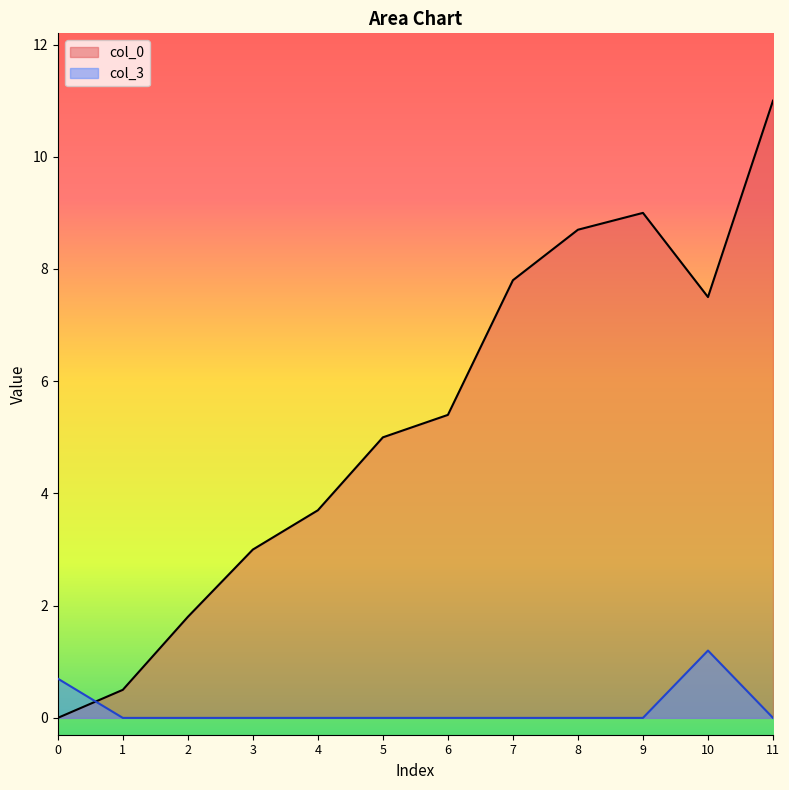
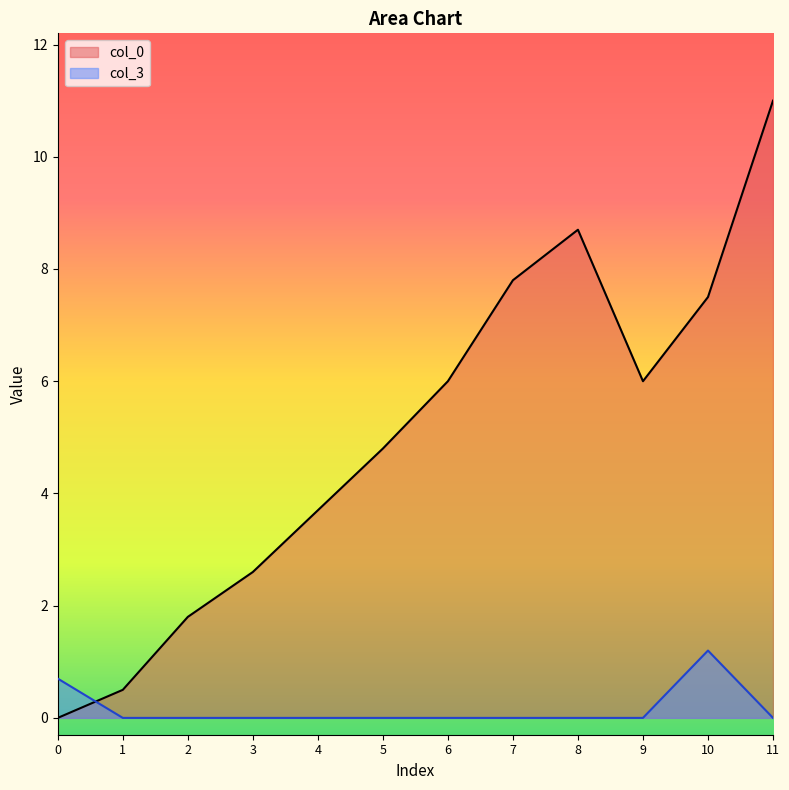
  {
    "col_0": {
      "0": 0.0,
      "1": 0.5,
      "2": 1.8,
-     "3": 3.0,
+     "3": 2.6,
      "4": 3.7,
-     "5": 5.0,
-     "6": 5.4,
+     "5": 4.8,
+     "6": 6.0,
      "7": 7.8,
      "8": 8.7,
-     "9": 9,
+     "9": 6,
      "10": 7.5,
      "11": 11.0
    },
    "col_3": {
      "0": 0.7,
      "1": 0.0,
      "2": 0.0,
      "3": 0.0,
      "4": 0.0,
      "5": 0.0,
      "6": 0.0,
      "7": 0.0,
      "8": 0.0,
      "9": 0.0,
      "10": 1.2,
      "11": 0.0
    }
  }
